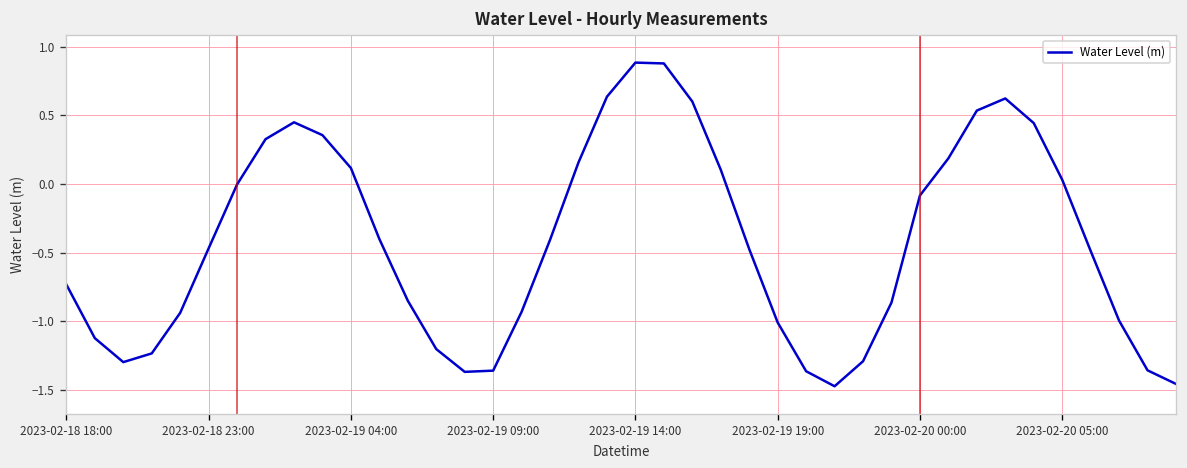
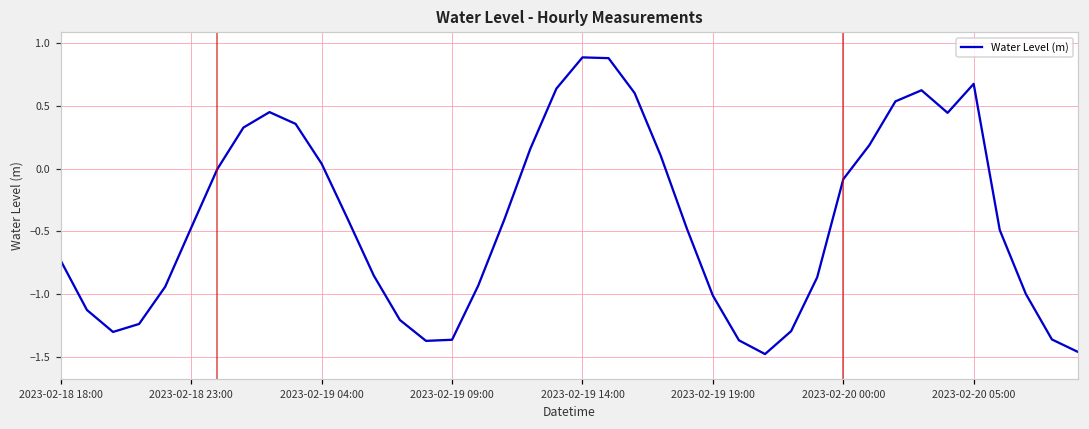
  {
    "2023-02-18 18:00": -0.73,
    "2023-02-18 23:00": -0.47,
-   "2023-02-19 04:00": 0.12,
+   "2023-02-19 04:00": 0.04,
    "2023-02-19 09:00": -1.36,
    "2023-02-19 14:00": 0.89,
    "2023-02-19 19:00": -1.01,
    "2023-02-20 00:00": -0.08,
-   "2023-02-20 05:00": 0.03
+   "2023-02-20 05:00": 0.68
  }
